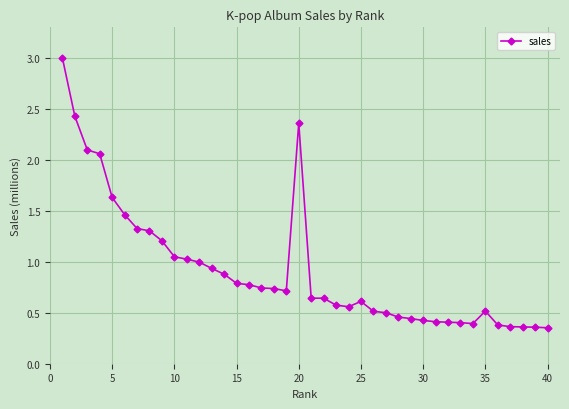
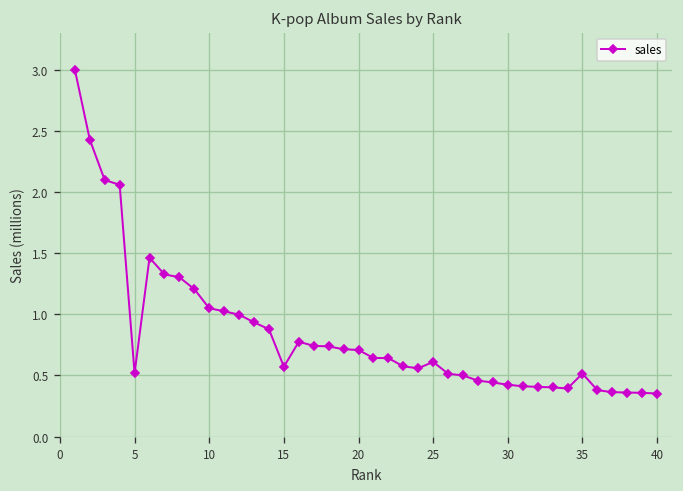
  {
-   "5": 1.63,
+   "5": 0.52,
    "10": 1.05,
-   "15": 0.79,
-   "20": 2.36,
+   "15": 0.57,
+   "20": 0.71,
    "25": 0.61,
    "30": 0.42,
    "35": 0.52,
    "40": 0.35
  }
